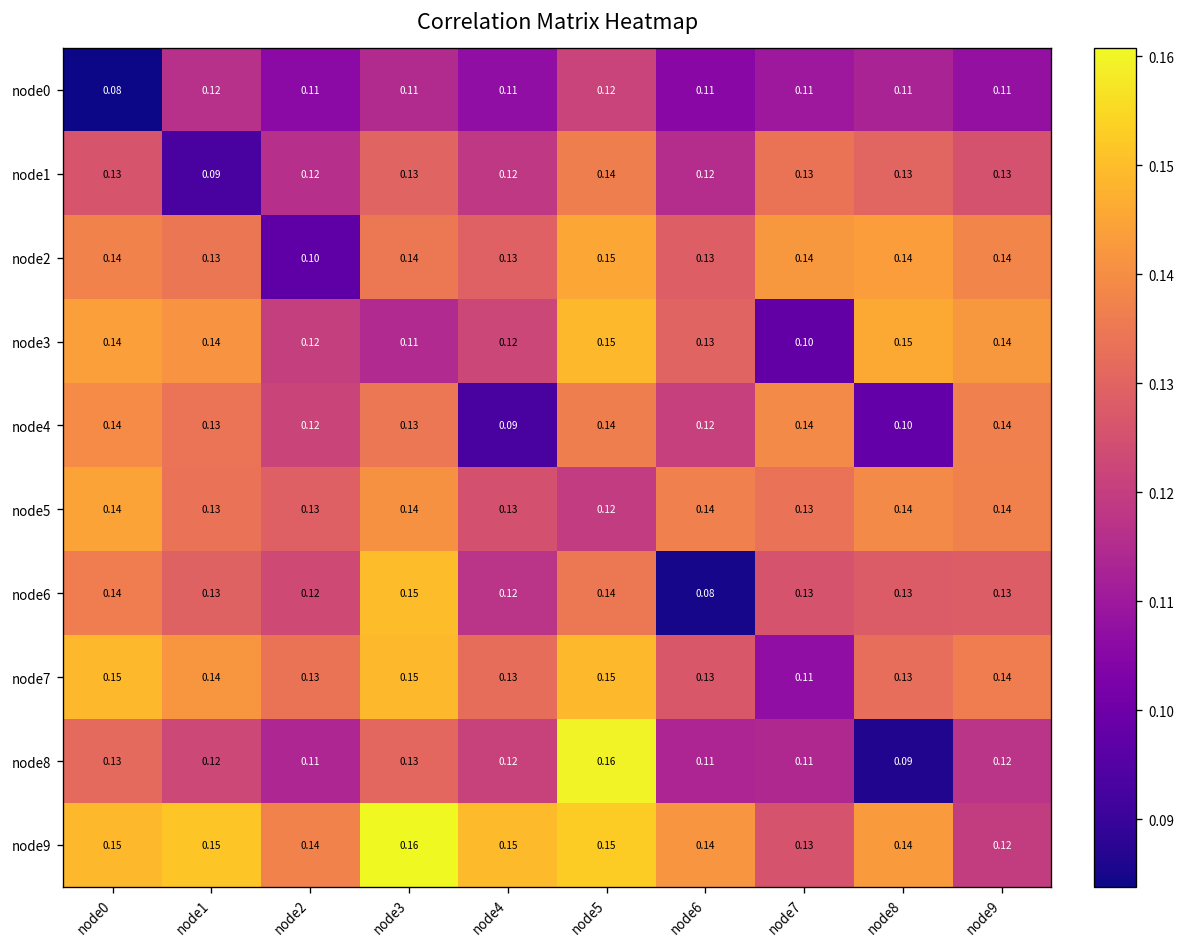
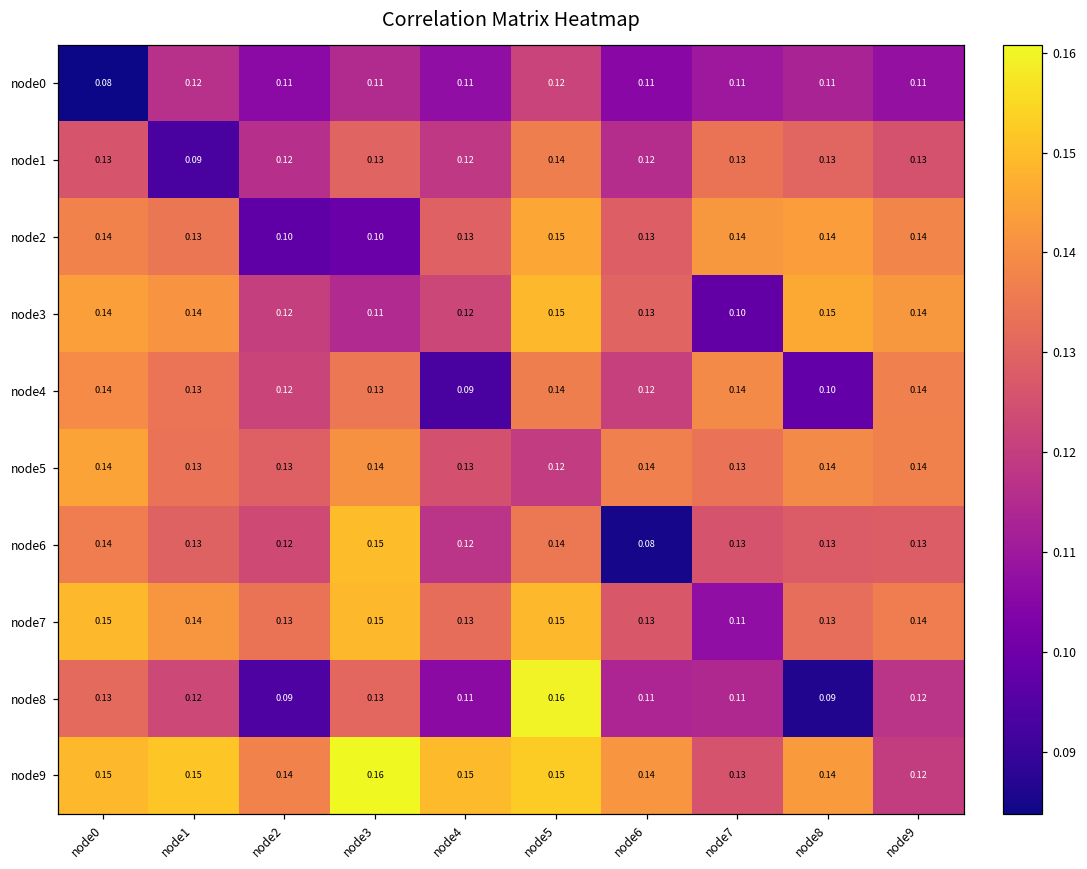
  {
    "node0": {
      "node0": 0.08,
      "node1": 0.12,
      "node2": 0.11,
      "node3": 0.11,
      "node4": 0.11,
      "node5": 0.12,
      "node6": 0.11,
      "node7": 0.11,
      "node8": 0.11,
      "node9": 0.11
    },
    "node1": {
      "node0": 0.13,
      "node1": 0.09,
      "node2": 0.12,
      "node3": 0.13,
      "node4": 0.12,
      "node5": 0.14,
      "node6": 0.12,
      "node7": 0.13,
      "node8": 0.13,
      "node9": 0.13
    },
    "node2": {
      "node0": 0.14,
      "node1": 0.13,
      "node2": 0.10,
-     "node3": 0.14,
+     "node3": 0.10,
      "node4": 0.13,
      "node5": 0.15,
      "node6": 0.13,
      "node7": 0.14,
      "node8": 0.14,
      "node9": 0.14
    },
    "node3": {
      "node0": 0.14,
      "node1": 0.14,
      "node2": 0.12,
      "node3": 0.11,
      "node4": 0.12,
      "node5": 0.15,
      "node6": 0.13,
      "node7": 0.10,
      "node8": 0.15,
      "node9": 0.14
    },
    "node4": {
      "node0": 0.14,
      "node1": 0.13,
      "node2": 0.12,
      "node3": 0.13,
      "node4": 0.09,
      "node5": 0.14,
      "node6": 0.12,
      "node7": 0.14,
      "node8": 0.10,
      "node9": 0.14
    },
    "node5": {
      "node0": 0.14,
      "node1": 0.13,
      "node2": 0.13,
      "node3": 0.14,
      "node4": 0.13,
      "node5": 0.12,
      "node6": 0.14,
      "node7": 0.13,
      "node8": 0.14,
      "node9": 0.14
    },
    "node6": {
      "node0": 0.14,
      "node1": 0.13,
      "node2": 0.12,
      "node3": 0.15,
      "node4": 0.12,
      "node5": 0.14,
      "node6": 0.08,
      "node7": 0.13,
      "node8": 0.13,
      "node9": 0.13
    },
    "node7": {
      "node0": 0.15,
      "node1": 0.14,
      "node2": 0.13,
      "node3": 0.15,
      "node4": 0.13,
      "node5": 0.15,
      "node6": 0.13,
      "node7": 0.11,
      "node8": 0.13,
      "node9": 0.14
    },
    "node8": {
      "node0": 0.13,
      "node1": 0.12,
-     "node2": 0.11,
+     "node2": 0.09,
      "node3": 0.13,
-     "node4": 0.12,
+     "node4": 0.11,
      "node5": 0.16,
      "node6": 0.11,
      "node7": 0.11,
      "node8": 0.09,
      "node9": 0.12
    },
    "node9": {
      "node0": 0.15,
      "node1": 0.15,
      "node2": 0.14,
      "node3": 0.16,
      "node4": 0.15,
      "node5": 0.15,
      "node6": 0.14,
      "node7": 0.13,
      "node8": 0.14,
      "node9": 0.12
    }
  }
